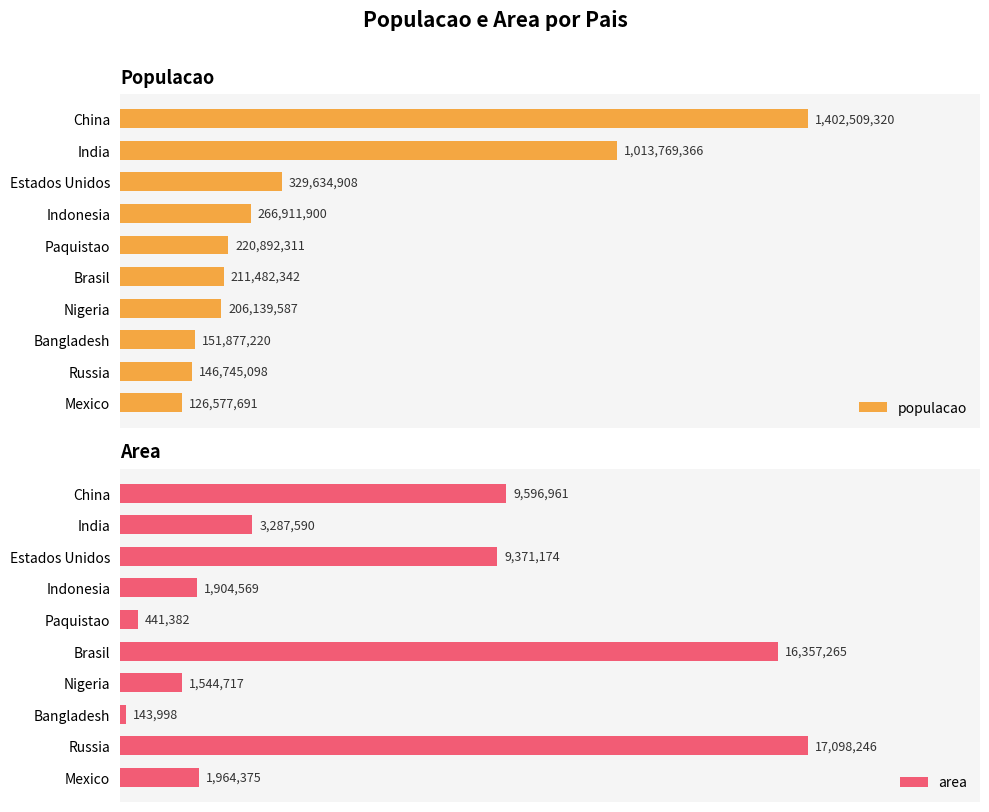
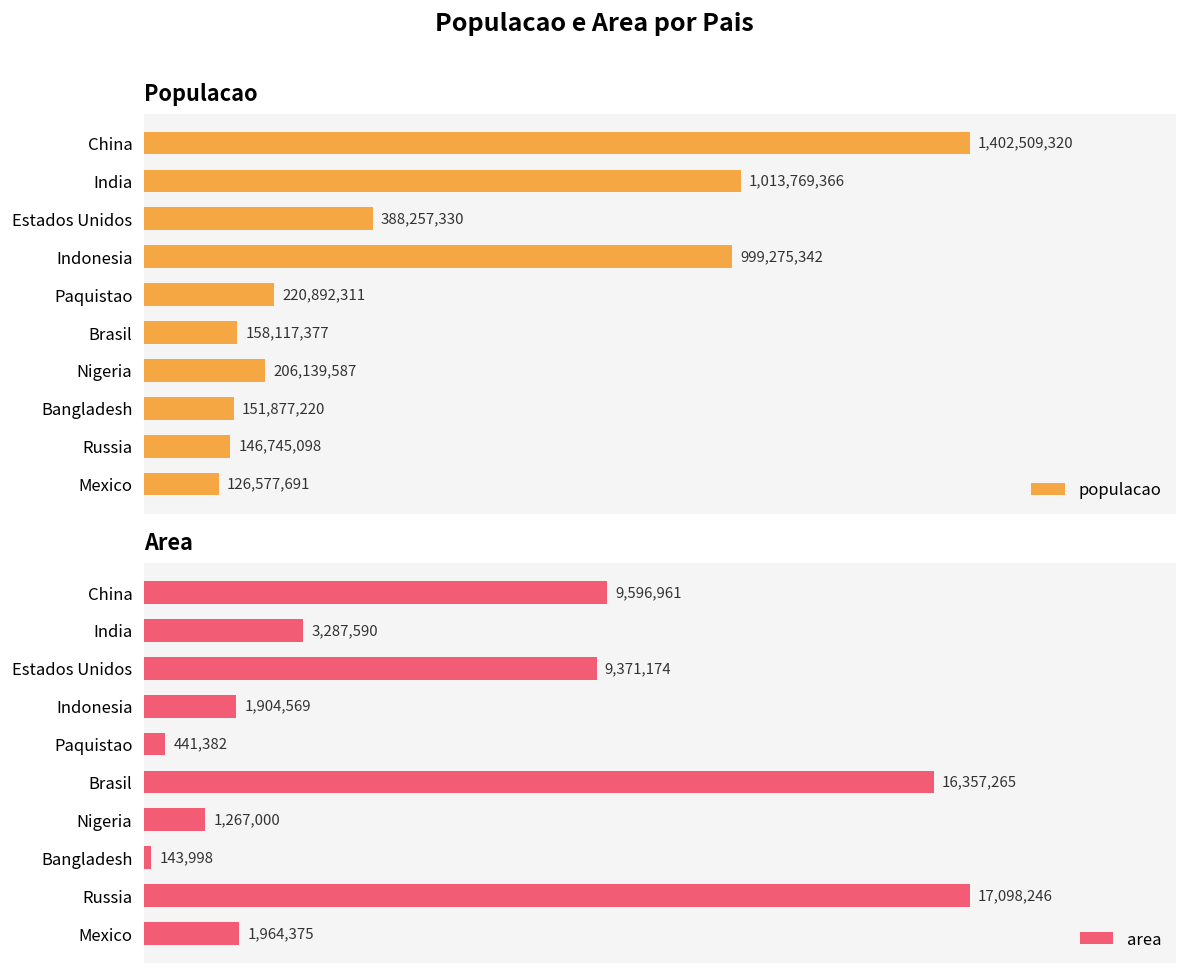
  {
    "Populacao": {
-     "Estados Unidos": "329,634,908",
-     "Indonesia": "266,911,900",
-     "Brasil": "211,482,342"
+     "Estados Unidos": "388,257,330",
+     "Indonesia": "999,275,342",
+     "Brasil": "158,117,377"
    },
    "Area": {
-     "Nigeria": "1,544,717"
+     "Nigeria": "1,267,000"
    }
  }
